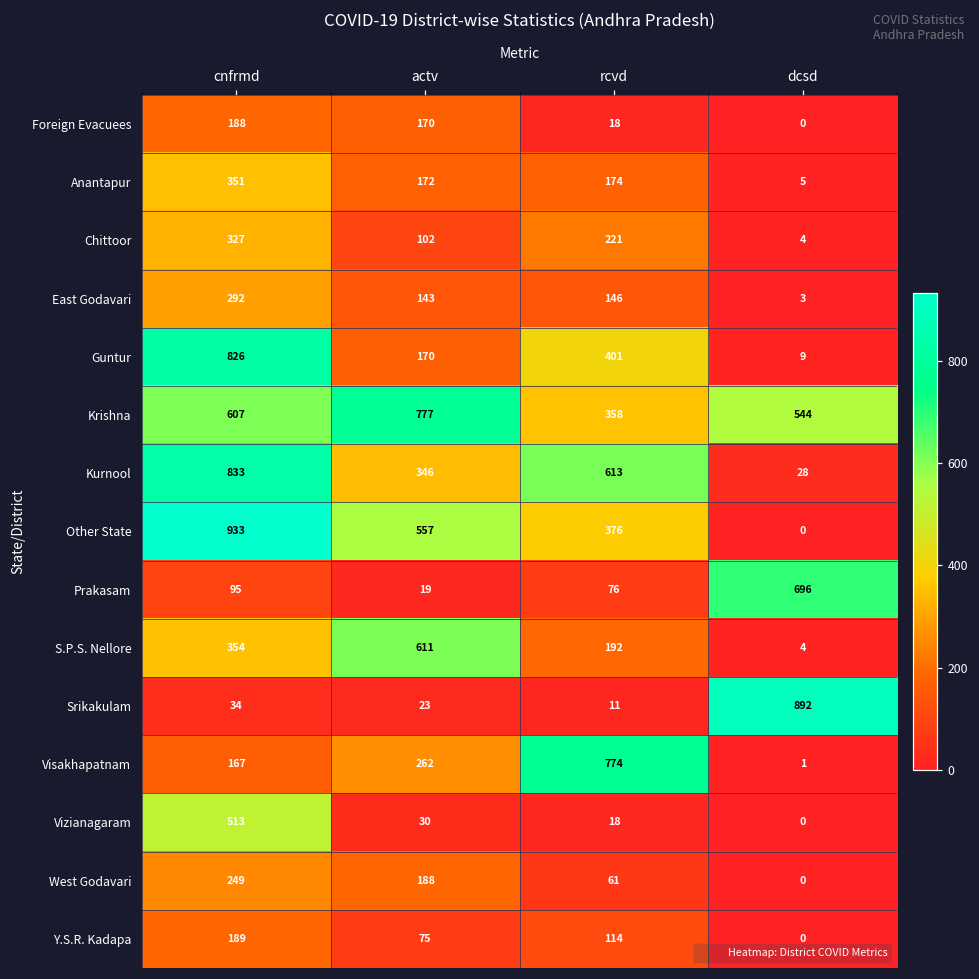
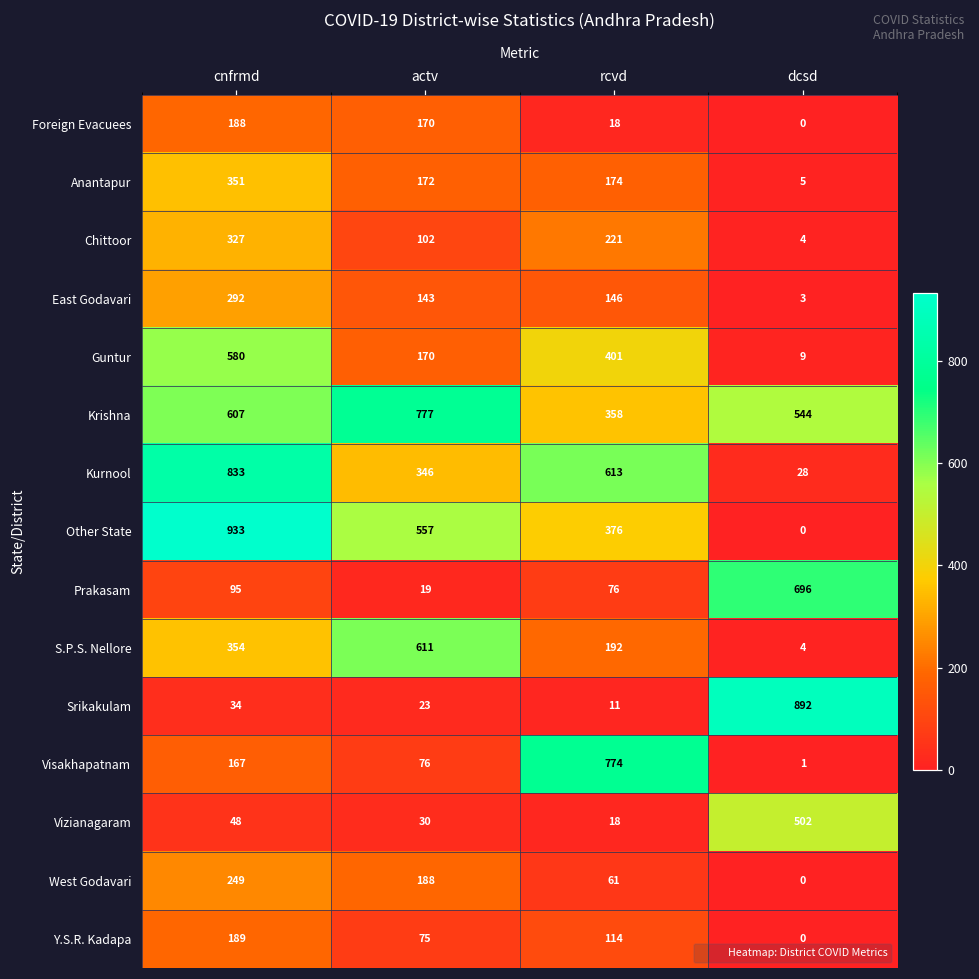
  {
    "Foreign Evacuees": {
      "cnfrmd": 188,
      "actv": 170,
      "rcvd": 18,
      "dcsd": 0
    },
    "Anantapur": {
      "cnfrmd": 351,
      "actv": 172,
      "rcvd": 174,
      "dcsd": 5
    },
    "Chittoor": {
      "cnfrmd": 327,
      "actv": 102,
      "rcvd": 221,
      "dcsd": 4
    },
    "East Godavari": {
      "cnfrmd": 292,
      "actv": 143,
      "rcvd": 146,
      "dcsd": 3
    },
    "Guntur": {
-     "cnfrmd": 826,
+     "cnfrmd": 580,
      "actv": 170,
      "rcvd": 401,
      "dcsd": 9
    },
    "Krishna": {
      "cnfrmd": 607,
      "actv": 777,
      "rcvd": 358,
      "dcsd": 544
    },
    "Kurnool": {
      "cnfrmd": 833,
      "actv": 346,
      "rcvd": 613,
      "dcsd": 28
    },
    "Other State": {
      "cnfrmd": 933,
      "actv": 557,
      "rcvd": 376,
      "dcsd": 0
    },
    "Prakasam": {
      "cnfrmd": 95,
      "actv": 19,
      "rcvd": 76,
      "dcsd": 696
    },
    "S.P.S. Nellore": {
      "cnfrmd": 354,
      "actv": 611,
      "rcvd": 192,
      "dcsd": 4
    },
    "Srikakulam": {
      "cnfrmd": 34,
      "actv": 23,
      "rcvd": 11,
      "dcsd": 892
    },
    "Visakhapatnam": {
      "cnfrmd": 167,
-     "actv": 262,
+     "actv": 76,
      "rcvd": 774,
      "dcsd": 1
    },
    "Vizianagaram": {
-     "cnfrmd": 513,
+     "cnfrmd": 48,
      "actv": 30,
      "rcvd": 18,
-     "dcsd": 0
+     "dcsd": 502
    },
    "West Godavari": {
      "cnfrmd": 249,
      "actv": 188,
      "rcvd": 61,
      "dcsd": 0
    },
    "Y.S.R. Kadapa": {
      "cnfrmd": 189,
      "actv": 75,
      "rcvd": 114
    }
  }
